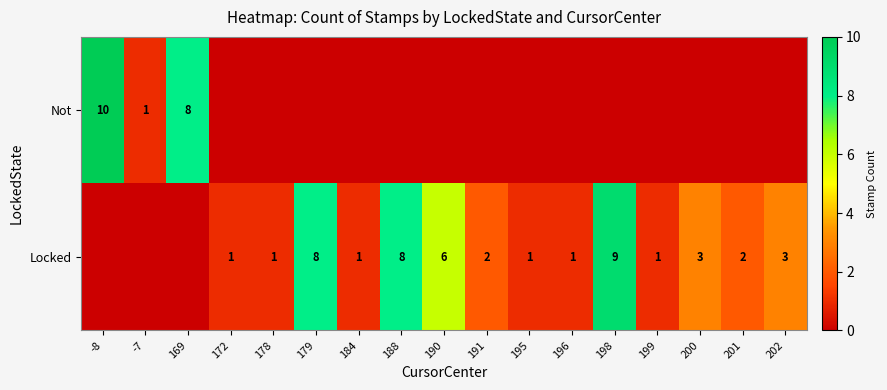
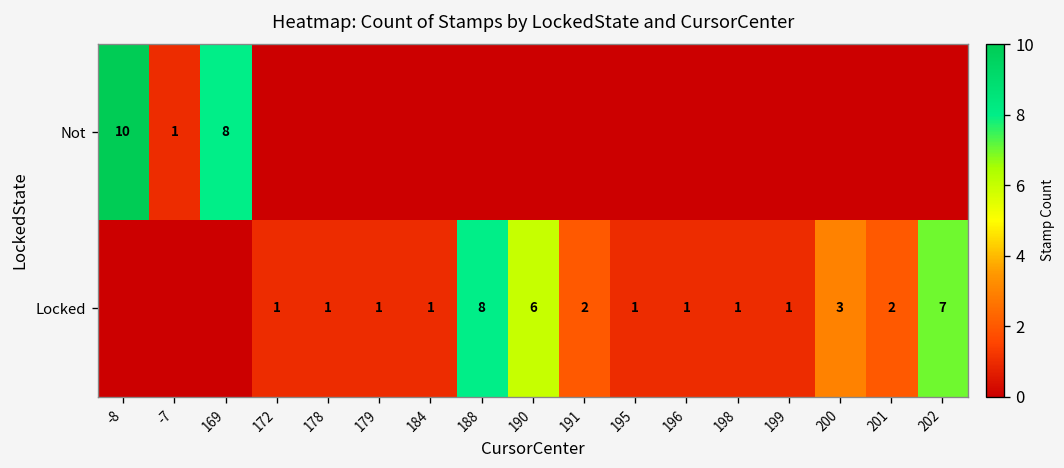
  {
    "Not": {
      "-8": 10,
      "-7": 1,
      "169": 8
    },
    "Locked": {
      "172": 1,
      "178": 1,
-     "179": 8,
+     "179": 1,
      "184": 1,
      "188": 8,
      "190": 6,
      "191": 2,
      "195": 1,
      "196": 1,
-     "198": 9,
+     "198": 1,
      "199": 1,
      "200": 3,
      "201": 2,
-     "202": 3
+     "202": 7
    }
  }
